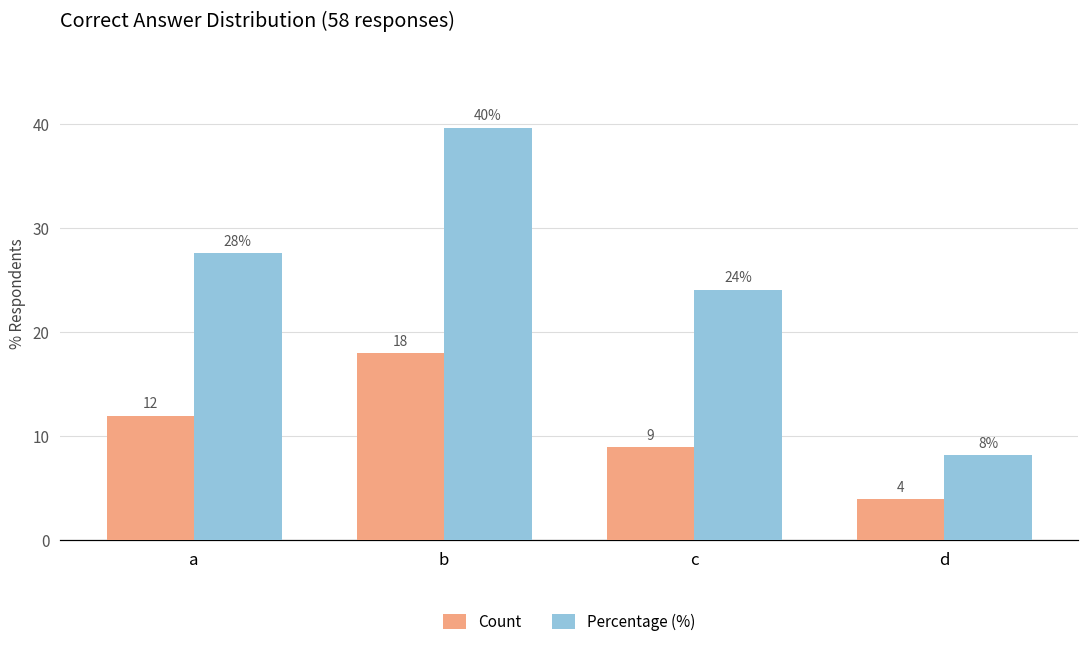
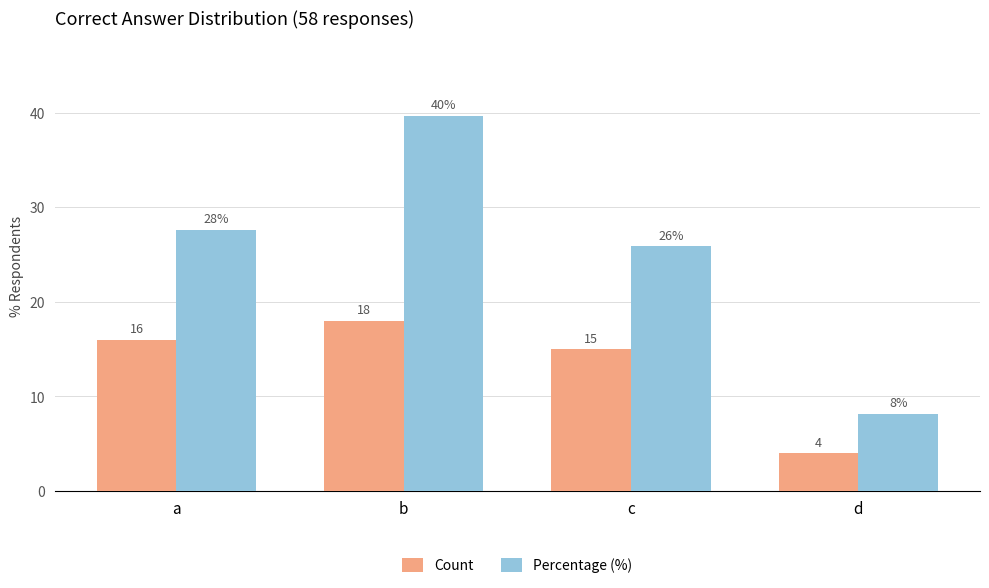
  {
    "Count": {
-     "a": "12",
+     "a": "16",
      "b": "18",
-     "c": "9",
+     "c": "15",
      "d": "4"
    },
    "Percentage (%)": {
      "a": "28%",
      "b": "40%",
-     "c": "24%",
+     "c": "26%",
      "d": "8%"
    }
  }
